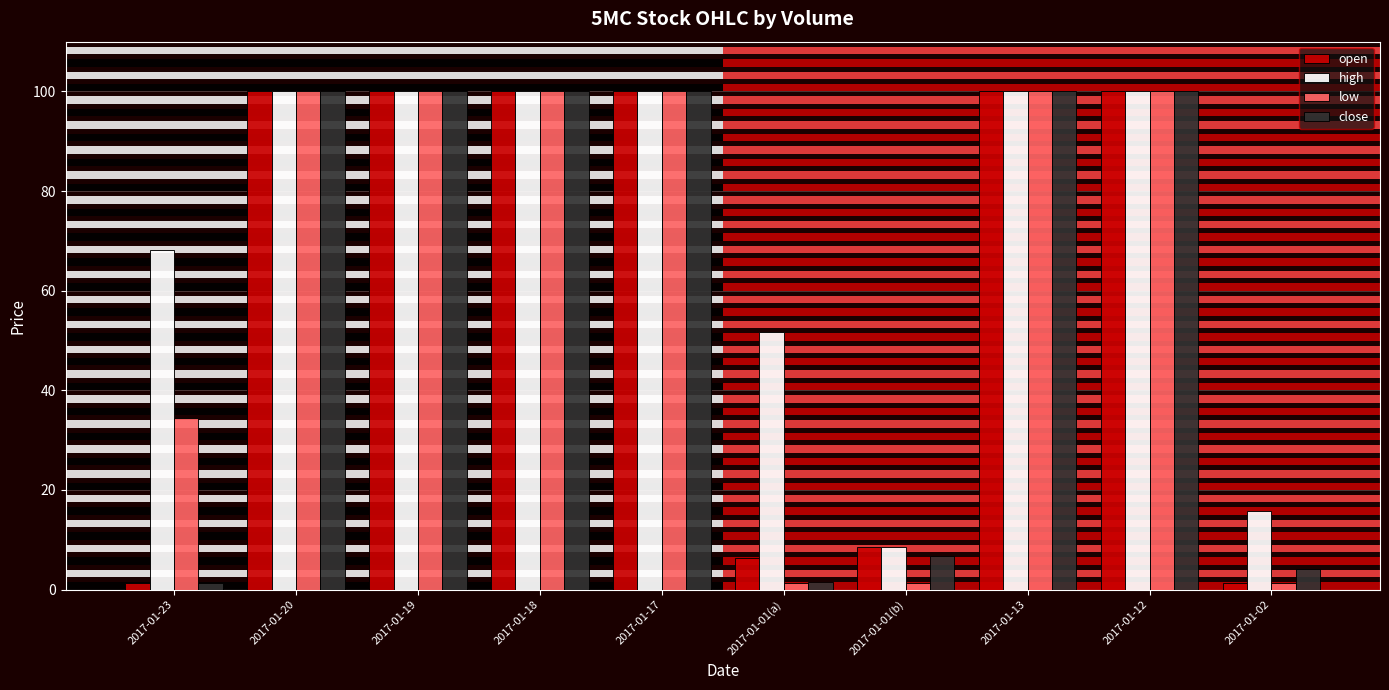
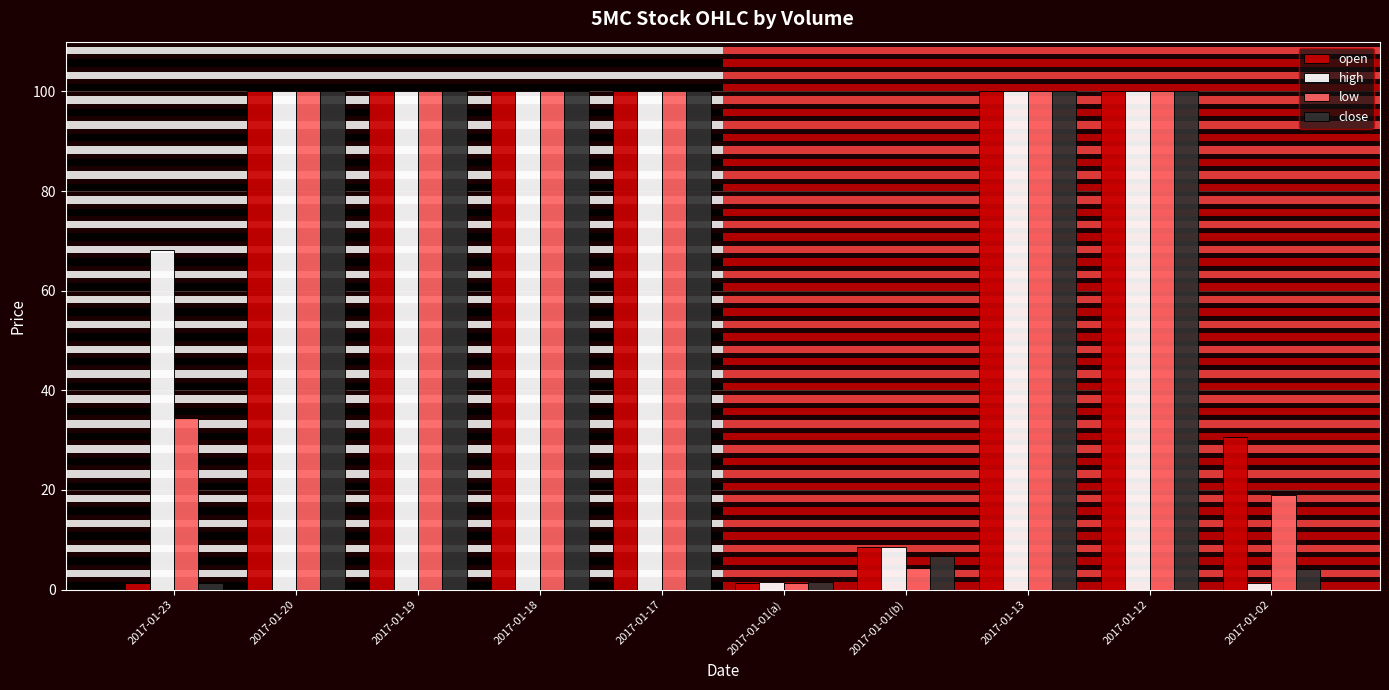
  {
    "open": {
      "2017-01-23": 1,
      "2017-01-20": 100,
      "2017-01-19": 100,
      "2017-01-18": 100,
      "2017-01-17": 100,
-     "2017-01-01(a)": 6,
+     "2017-01-01(a)": 1,
      "2017-01-01(b)": 9,
      "2017-01-13": 100,
      "2017-01-12": 100,
-     "2017-01-02": 1
+     "2017-01-02": 31
    },
    "high": {
      "2017-01-23": 68,
      "2017-01-20": 100,
      "2017-01-19": 100,
      "2017-01-18": 100,
      "2017-01-17": 100,
-     "2017-01-01(a)": 52,
+     "2017-01-01(a)": 1,
      "2017-01-01(b)": 9,
      "2017-01-13": 100,
      "2017-01-12": 100,
-     "2017-01-02": 16
+     "2017-01-02": 1
    },
    "low": {
      "2017-01-23": 34,
      "2017-01-20": 100,
      "2017-01-19": 100,
      "2017-01-18": 100,
      "2017-01-17": 100,
      "2017-01-01(a)": 1,
-     "2017-01-01(b)": 1,
+     "2017-01-01(b)": 4,
      "2017-01-13": 100,
      "2017-01-12": 100,
-     "2017-01-02": 1
+     "2017-01-02": 19
    },
    "close": {
      "2017-01-23": 1,
      "2017-01-20": 100,
      "2017-01-19": 100,
      "2017-01-18": 100,
      "2017-01-17": 100,
      "2017-01-01(a)": 1,
      "2017-01-01(b)": 7,
      "2017-01-13": 100,
      "2017-01-12": 100,
      "2017-01-02": 4
    }
  }
